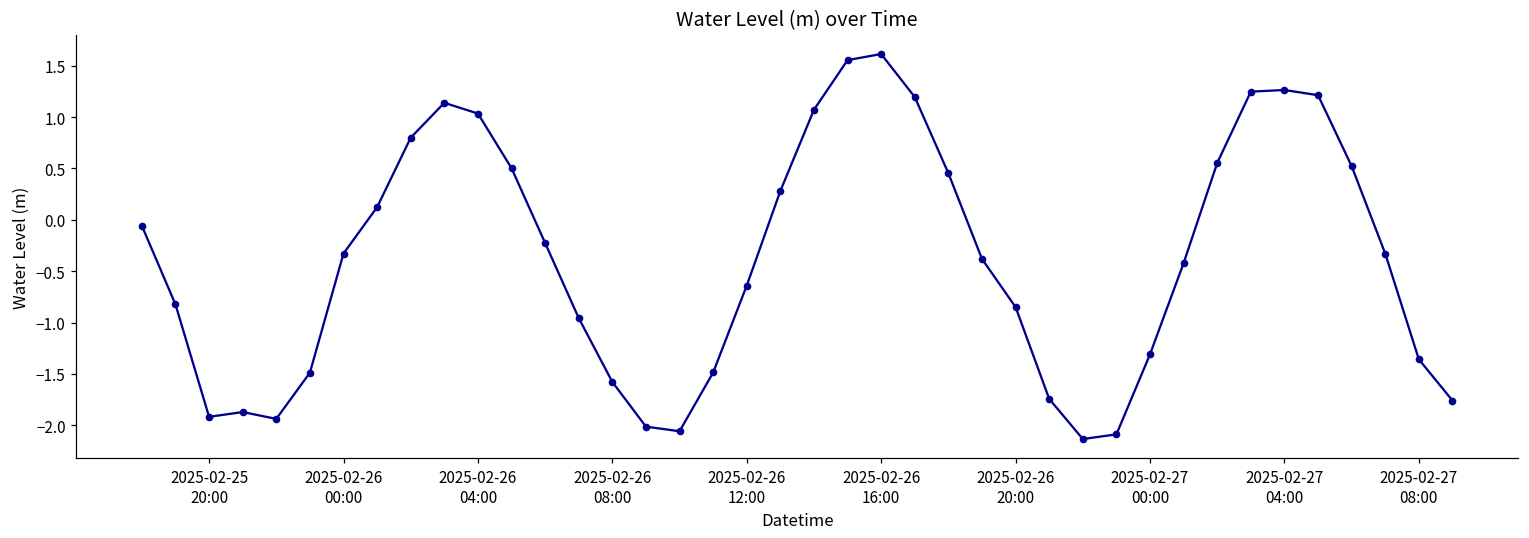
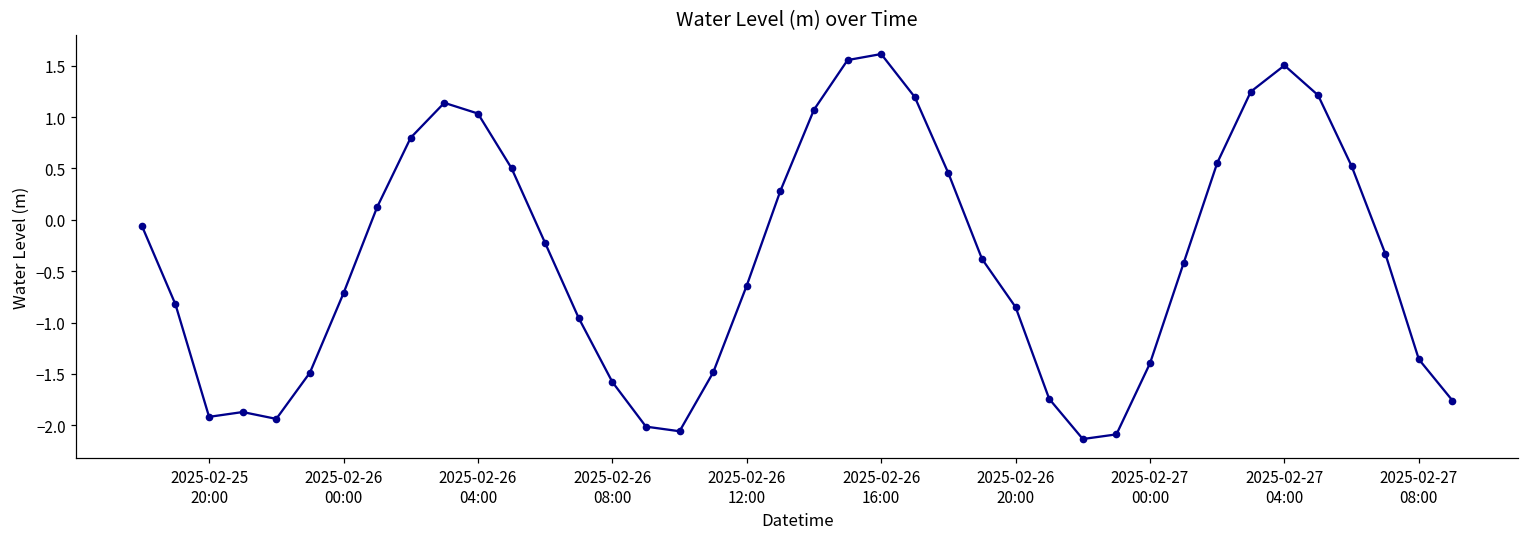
  {
    "2025-02-25 20:00": -1.9,
-   "2025-02-26 00:00": -0.3,
+   "2025-02-26 00:00": -0.7,
    "2025-02-26 04:00": 1.0,
    "2025-02-26 08:00": -1.6,
    "2025-02-26 12:00": -0.6,
    "2025-02-26 16:00": 1.6,
    "2025-02-26 20:00": -0.8,
-   "2025-02-27 00:00": -1.3,
-   "2025-02-27 04:00": 1.3,
+   "2025-02-27 00:00": -1.4,
+   "2025-02-27 04:00": 1.5,
    "2025-02-27 08:00": -1.4
  }
